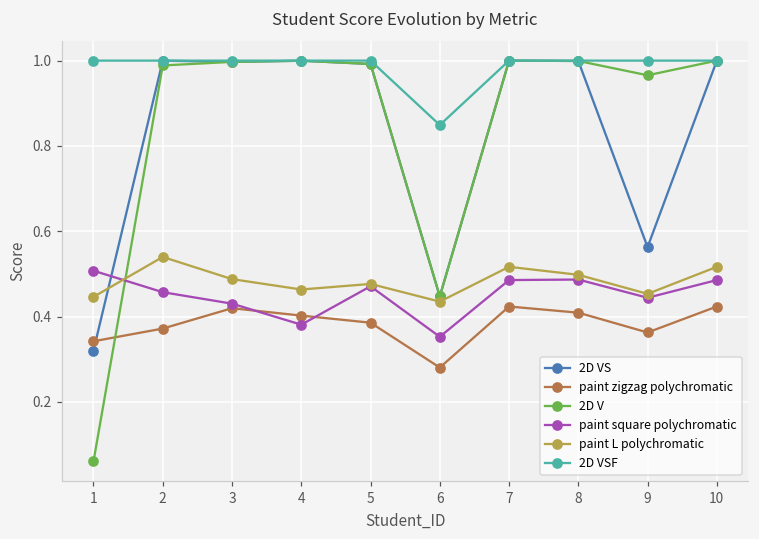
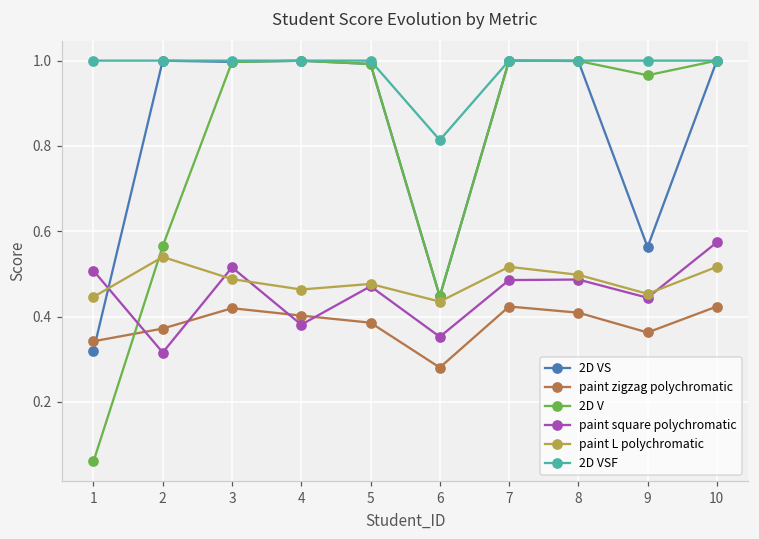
  {
    "2D VS": {
      "1": 0.32,
      "9": 0.56
    },
    "2D V": {
      "1": 0.06,
-     "2": 0.99,
+     "2": 0.57,
      "9": 0.97
    },
    "paint square polychromatic": {
      "1": 0.51,
-     "2": 0.46,
-     "3": 0.43,
+     "2": 0.32,
+     "3": 0.52,
      "4": 0.38,
      "6": 0.35,
      "7": 0.49,
      "8": 0.49,
      "9": 0.44,
-     "10": 0.49
+     "10": 0.57
    },
    "2D VSF": {
      "1": 1.00,
      "5": 1.00,
-     "6": 0.85,
+     "6": 0.81,
      "9": 1.00
    }
  }
